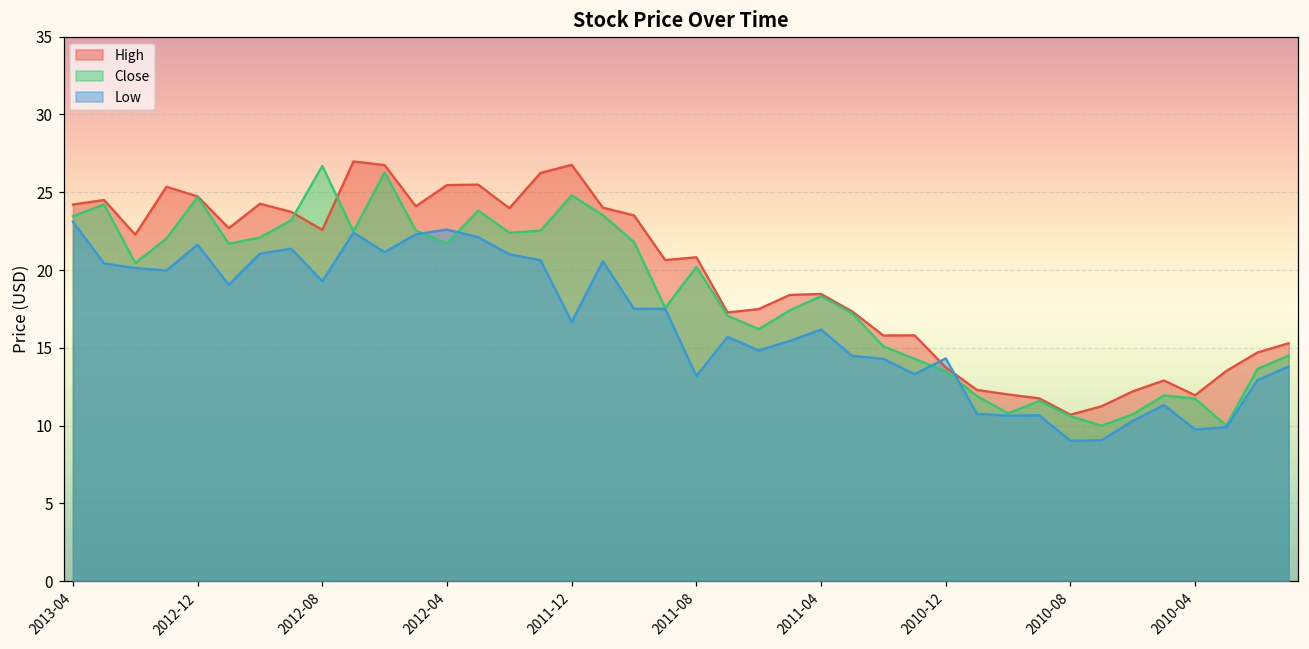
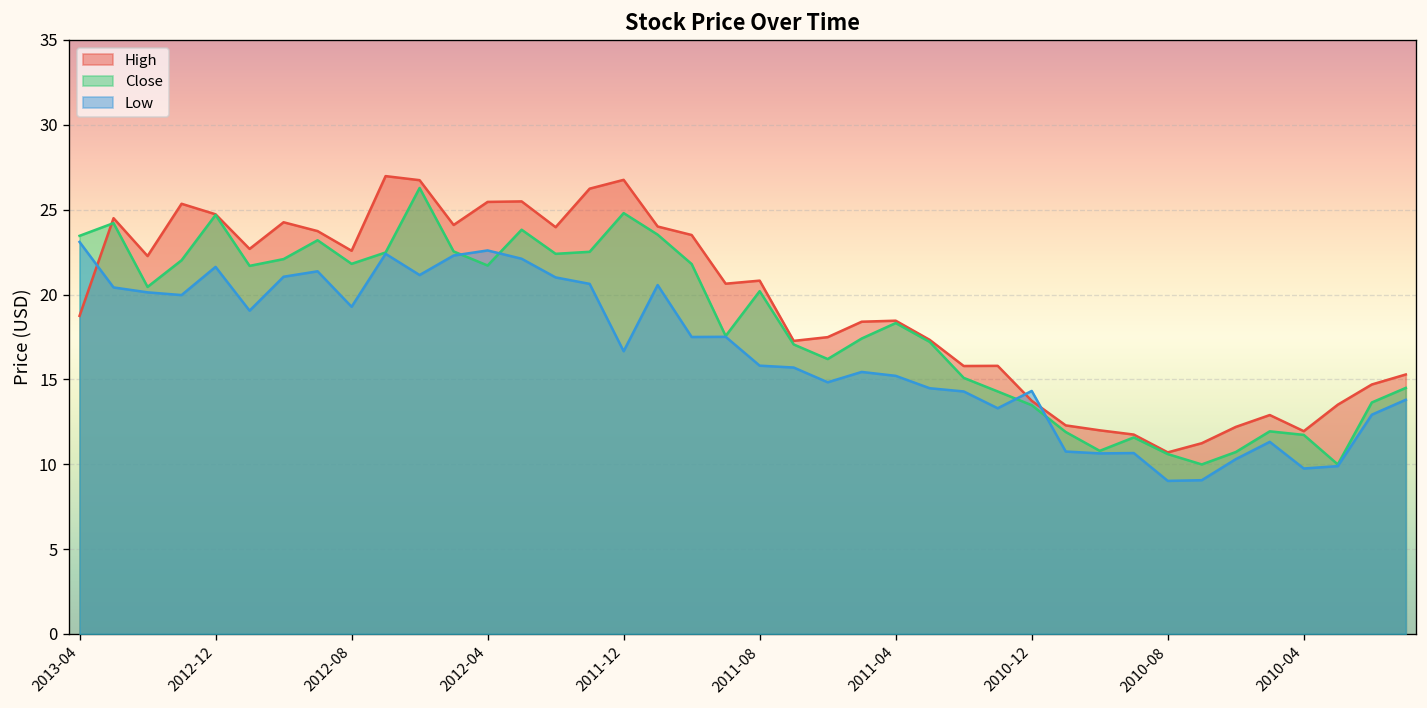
  {
    "High": {
-     "2013-04": 24.2,
+     "2013-04": 18.7,
      "2012-08": 22.6,
      "2012-04": 25.5,
      "2011-12": 26.8,
      "2011-08": 20.8,
      "2010-12": 13.7,
      "2010-04": 12.0
    },
    "Close": {
      "2013-04": 23.5,
-     "2012-08": 26.7,
+     "2012-08": 21.8,
      "2012-04": 21.7,
      "2011-12": 24.8,
      "2011-08": 20.2,
      "2010-12": 13.5,
      "2010-04": 11.7
    },
    "Low": {
      "2013-04": 23.1,
      "2012-12": 21.6,
      "2012-08": 19.3,
      "2012-04": 22.6,
      "2011-12": 16.7,
-     "2011-08": 13.2,
-     "2011-04": 16.2,
+     "2011-08": 15.8,
+     "2011-04": 15.2,
      "2010-12": 14.3,
      "2010-08": 9.0,
      "2010-04": 9.8
    }
  }
